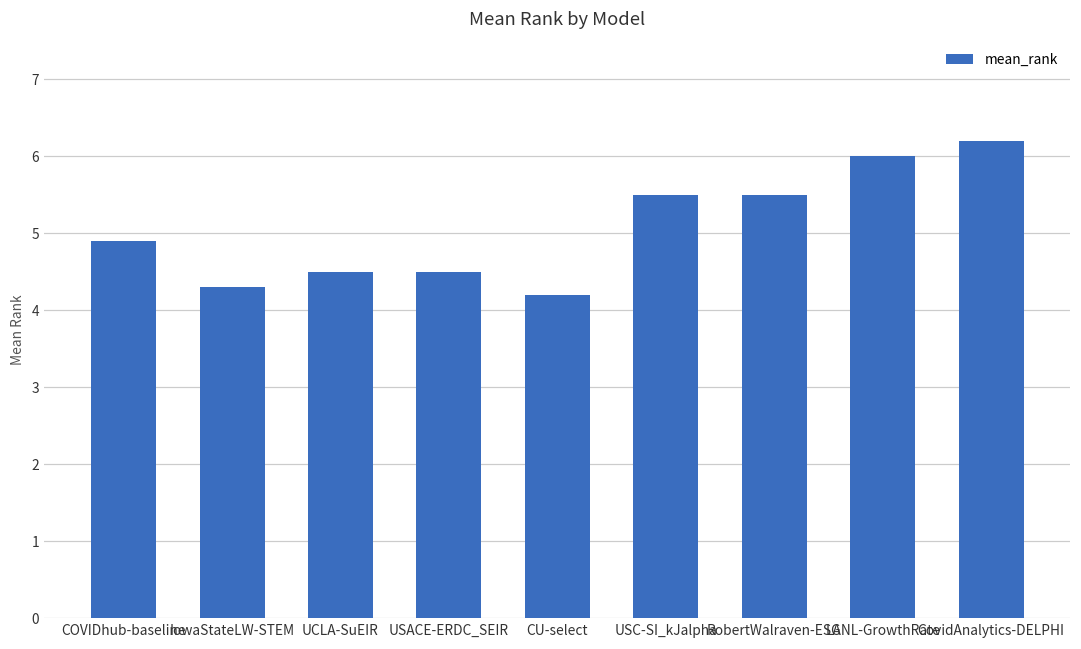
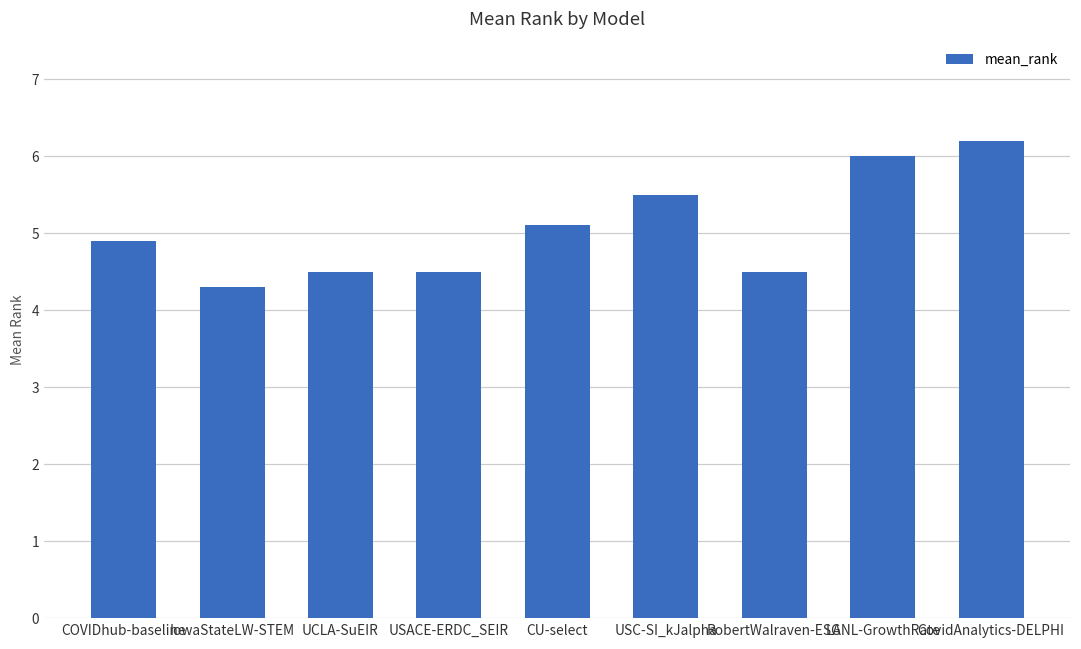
  {
    "COVIDhub-baseline": 4.9,
    "IowaStateLW-STEM": 4.3,
    "UCLA-SuEIR": 4.5,
    "USACE-ERDC_SEIR": 4.5,
-   "CU-select": 4.2,
+   "CU-select": 5.1,
    "USC-SI_kJalpha": 5.5,
-   "RobertWalraven-ESG": 5.5
+   "RobertWalraven-ESG": 4.5
  }
